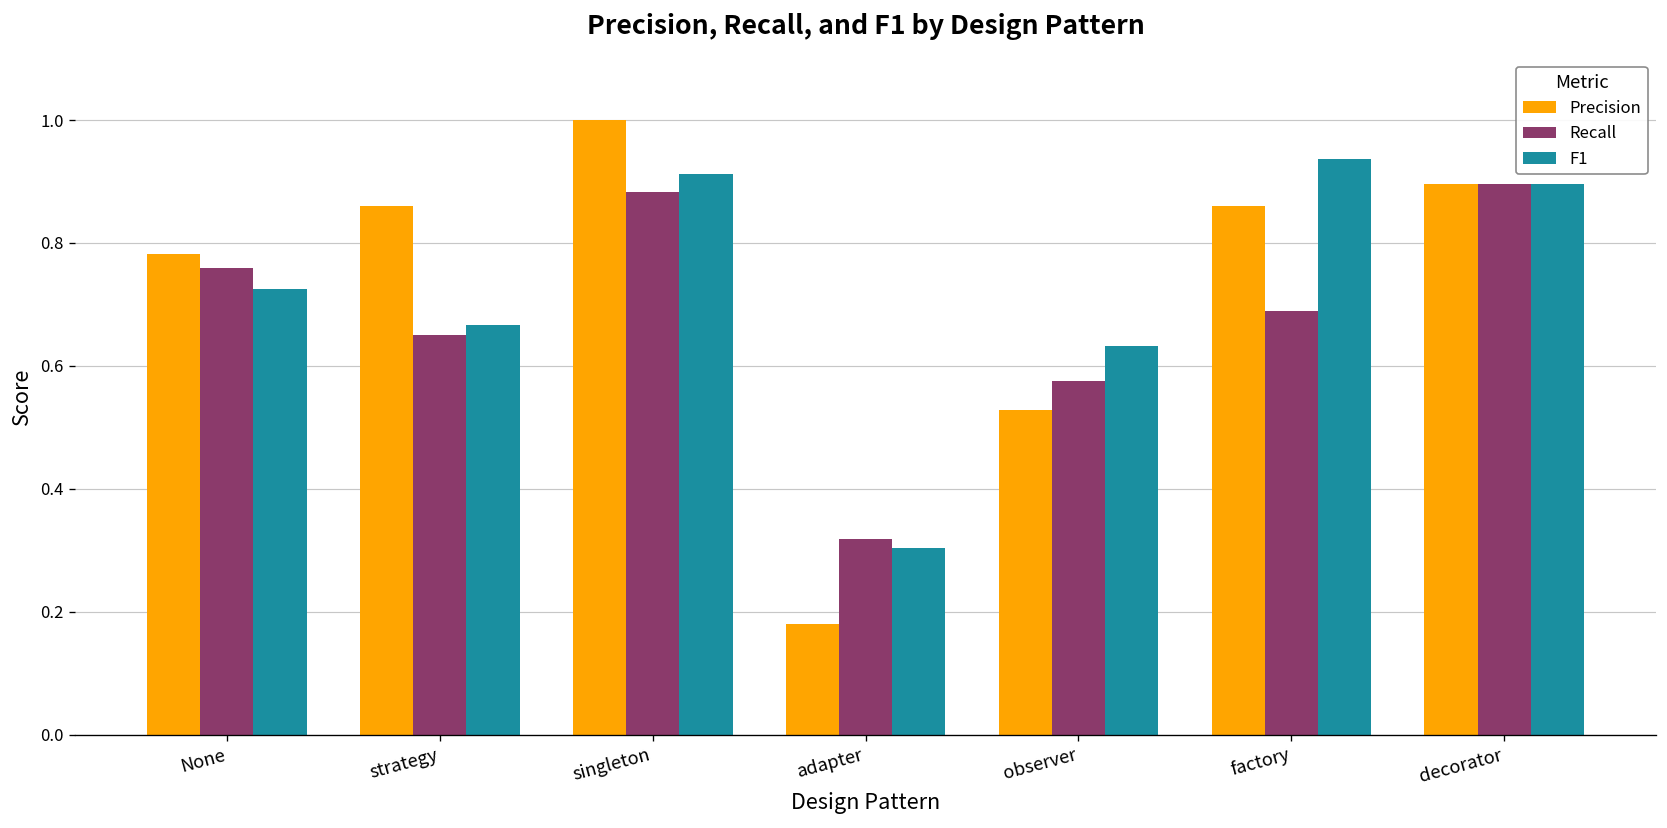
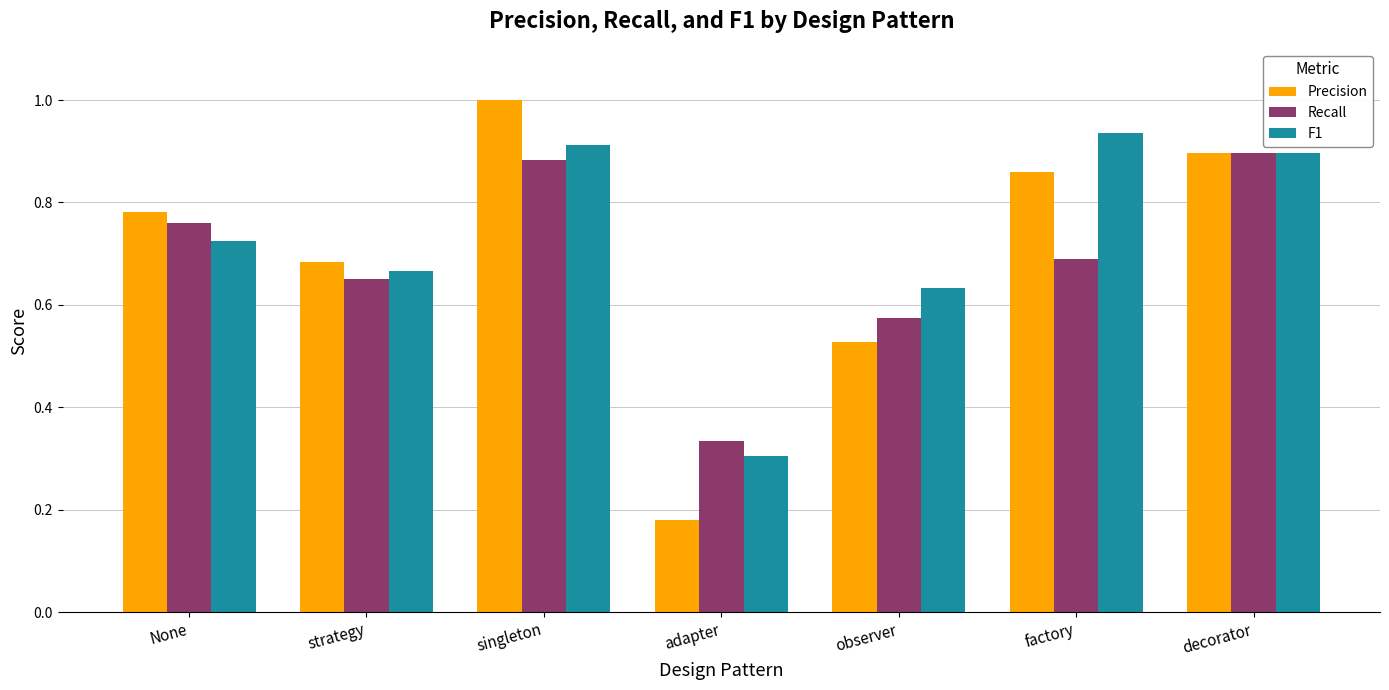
  {
    "Precision": {
      "None": 0.78,
-     "strategy": 0.86,
+     "strategy": 0.68,
      "singleton": 1.00,
      "adapter": 0.18,
      "observer": 0.53,
      "factory": 0.86,
      "decorator": 0.90
    },
    "Recall": {
      "None": 0.76,
      "strategy": 0.65,
      "singleton": 0.88,
-     "adapter": 0.32,
+     "adapter": 0.33,
      "observer": 0.58,
      "factory": 0.69,
      "decorator": 0.90
    },
    "F1": {
      "None": 0.73,
      "strategy": 0.67,
      "singleton": 0.91,
      "adapter": 0.30,
      "observer": 0.63,
      "factory": 0.94,
      "decorator": 0.90
    }
  }
